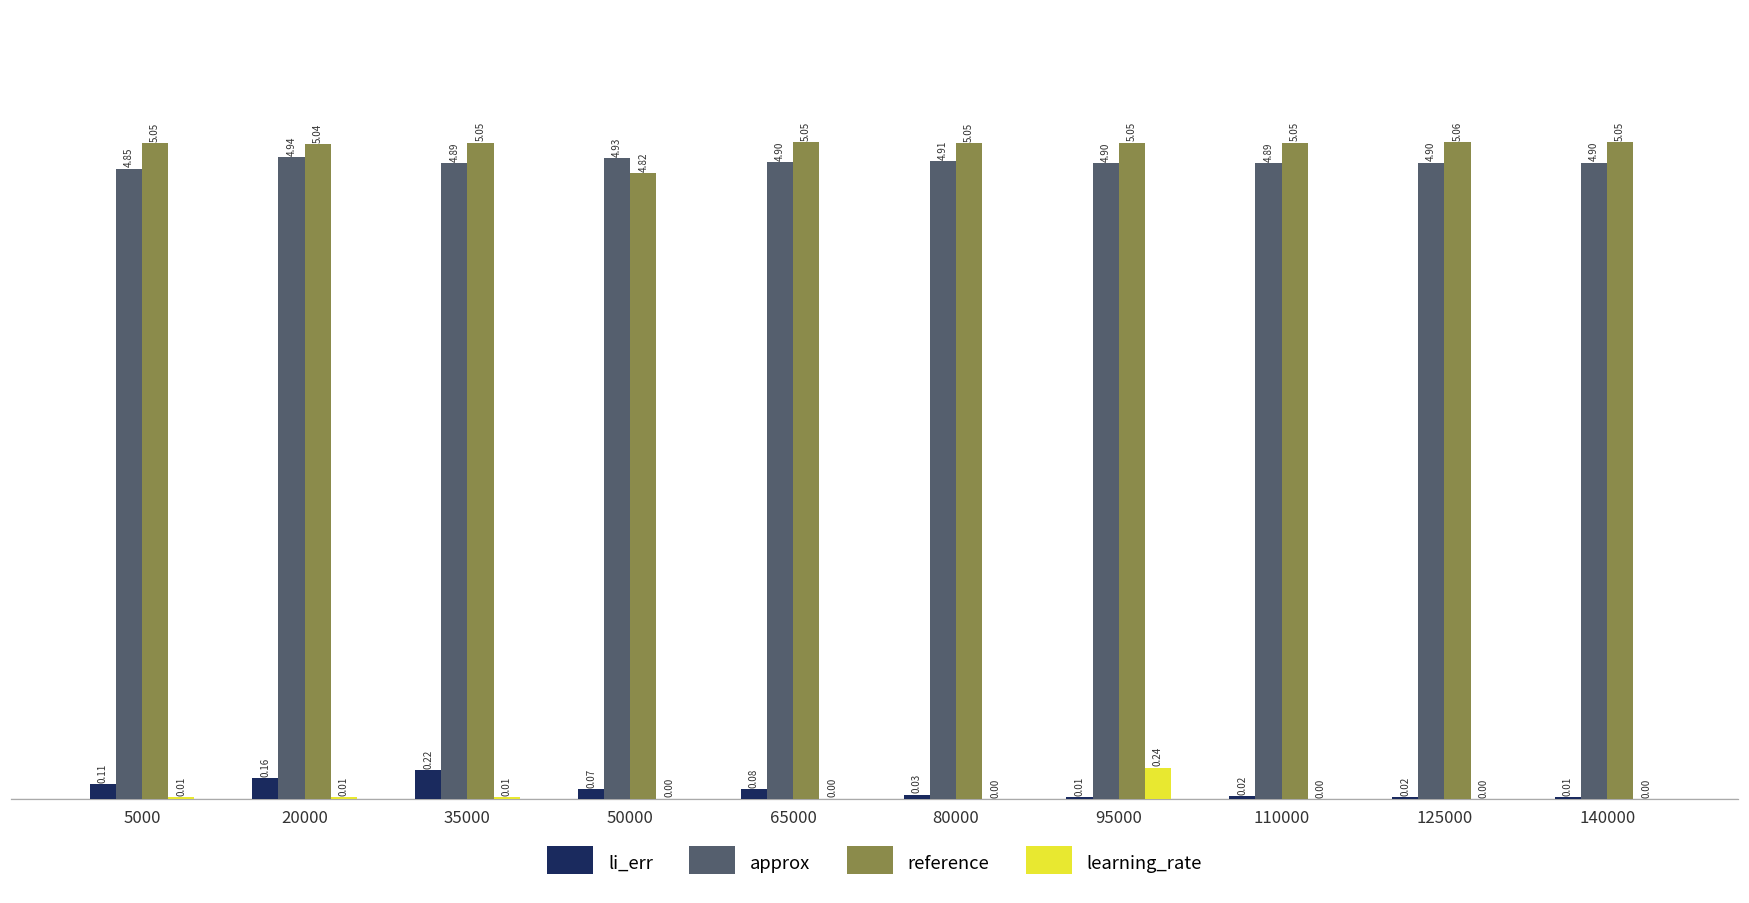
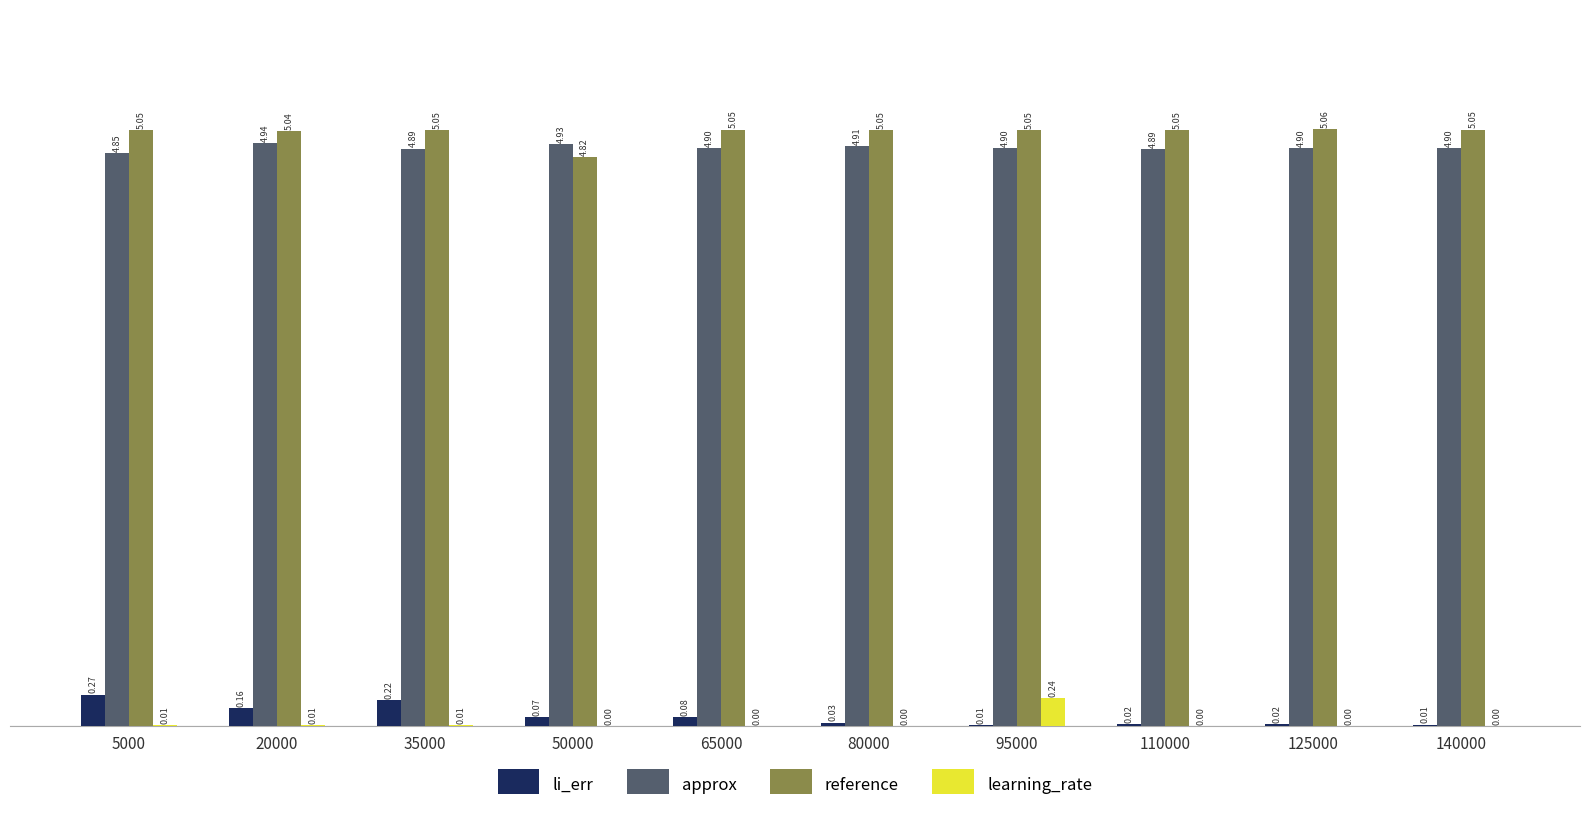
  {
    "li_err": {
-     "5000": 0.11,
+     "5000": 0.27,
      "20000": 0.16,
      "35000": 0.22,
      "50000": 0.07,
      "65000": 0.08,
      "80000": 0.03,
      "95000": 0.01,
      "110000": 0.02,
      "125000": 0.02,
      "140000": 0.01
    },
    "approx": {
      "5000": 4.85,
      "20000": 4.94,
      "35000": 4.89,
      "50000": 4.93,
      "65000": 4.90,
      "80000": 4.91,
      "95000": 4.90,
      "110000": 4.89,
      "125000": 4.90,
      "140000": 4.90
    },
    "reference": {
      "5000": 5.05,
      "20000": 5.04,
      "35000": 5.05,
      "50000": 4.82,
      "65000": 5.05,
      "80000": 5.05,
      "95000": 5.05,
      "110000": 5.05,
      "125000": 5.06,
      "140000": 5.05
    },
    "learning_rate": {
      "5000": 0.01,
      "20000": 0.01,
      "35000": 0.01,
      "50000": 0.00,
      "65000": 0.00,
      "80000": 0.00,
      "95000": 0.24,
      "110000": 0.00,
      "125000": 0.00,
      "140000": 0.00
    }
  }
